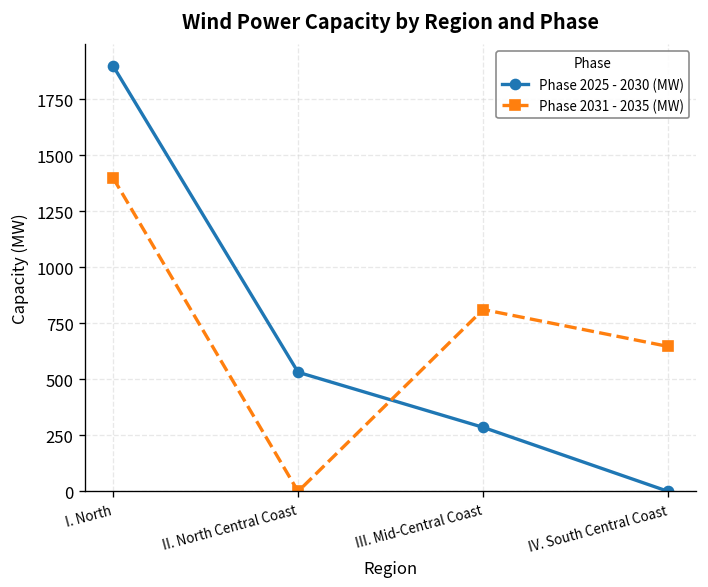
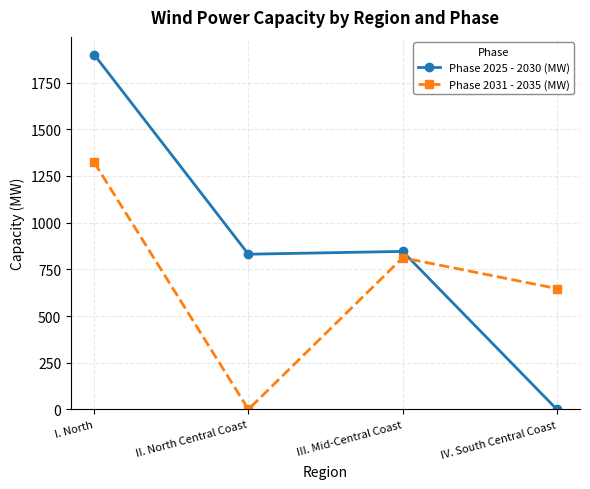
  {
    "Phase 2025 - 2030 (MW)": {
      "I. North": 1900,
-     "II. North Central Coast": 530,
-     "III. Mid-Central Coast": 290,
+     "II. North Central Coast": 830,
+     "III. Mid-Central Coast": 850,
      "IV. South Central Coast": 0
    },
    "Phase 2031 - 2035 (MW)": {
-     "I. North": 1400,
+     "I. North": 1320,
      "II. North Central Coast": 0,
      "III. Mid-Central Coast": 810,
      "IV. South Central Coast": 650
    }
  }
